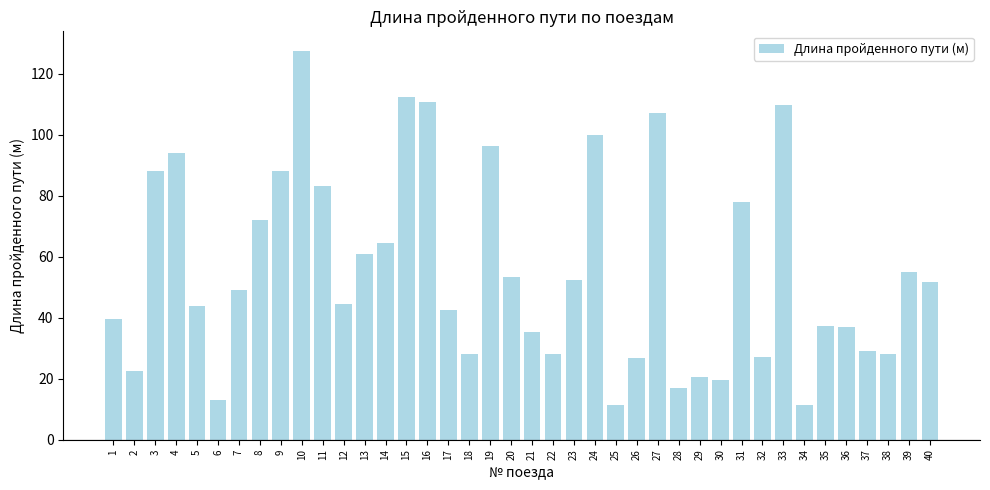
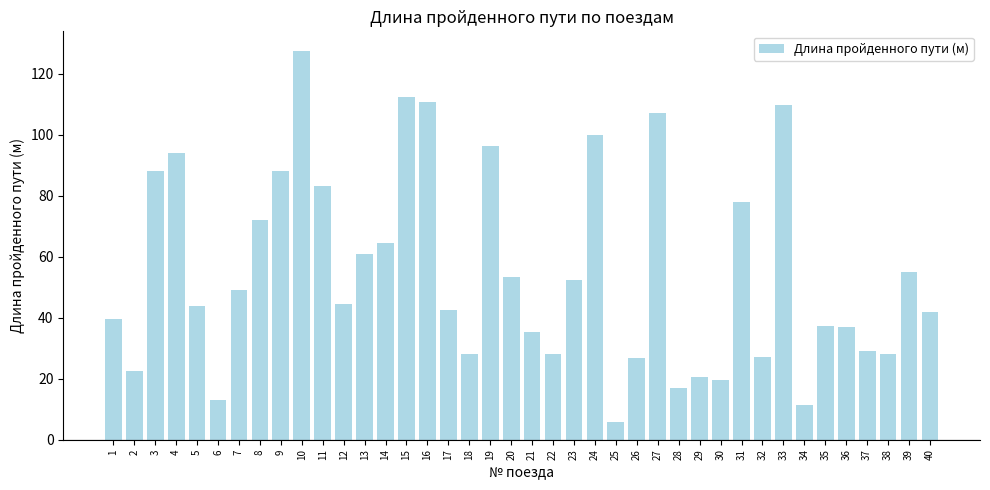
  {
    "1": 40,
    "2": 23,
    "3": 88,
    "4": 94,
    "5": 44,
    "6": 13,
    "7": 49,
    "8": 72,
    "9": 88,
    "10": 128,
    "11": 83,
    "12": 45,
    "13": 61,
    "14": 65,
    "15": 112,
    "16": 111,
    "17": 42,
    "18": 28,
    "19": 96,
    "20": 54,
    "21": 35,
    "22": 28,
    "23": 53,
    "24": 100,
-   "25": 11,
+   "25": 6,
    "26": 27,
    "27": 107,
    "28": 17,
    "29": 21,
    "30": 20,
    "31": 78,
    "32": 27,
    "33": 110,
    "34": 12,
    "35": 37,
    "36": 37,
    "37": 29,
    "38": 28,
    "39": 55,
-   "40": 52
+   "40": 42
  }
